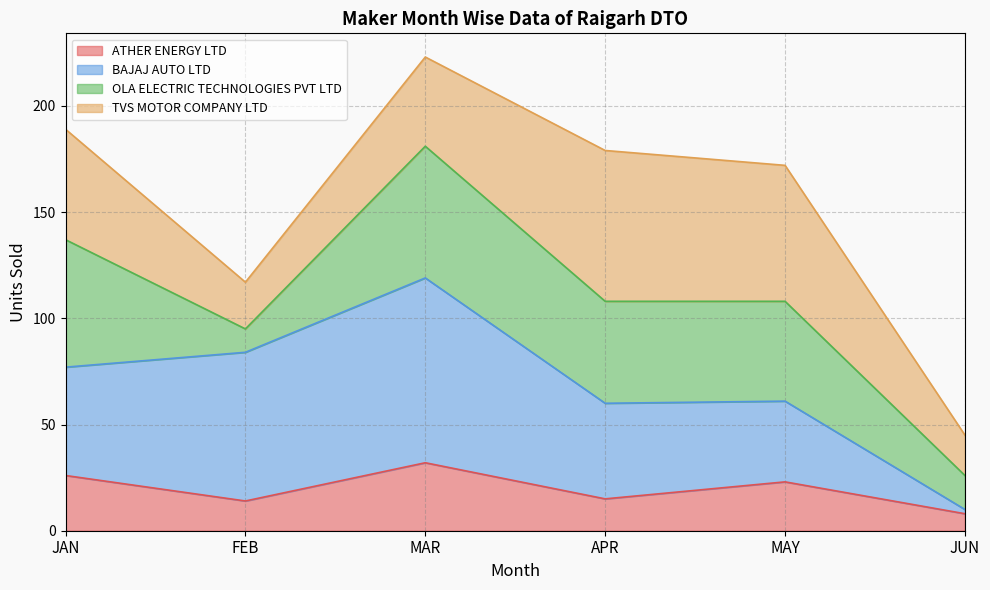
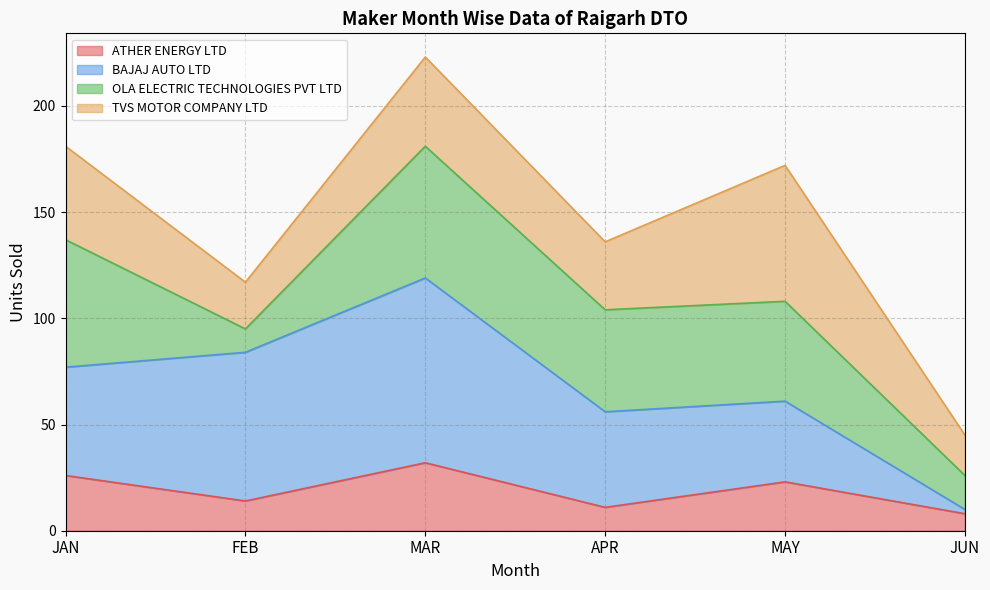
  {
    "ATHER ENERGY LTD": {
      "JAN": 26,
      "FEB": 14,
      "MAR": 32,
-     "APR": 15,
+     "APR": 11,
      "MAY": 23,
      "JUN": 8
    },
    "BAJAJ AUTO LTD": {
      "JAN": 51,
      "FEB": 70,
      "MAR": 87,
      "APR": 45,
      "MAY": 38,
      "JUN": 2
    },
    "OLA ELECTRIC TECHNOLOGIES PVT LTD": {
      "JAN": 60,
      "FEB": 11,
      "MAR": 62,
      "APR": 48,
      "MAY": 47,
      "JUN": 16
    },
    "TVS MOTOR COMPANY LTD": {
-     "JAN": 52,
+     "JAN": 44,
      "FEB": 22,
      "MAR": 42,
-     "APR": 71,
+     "APR": 32,
      "MAY": 64,
      "JUN": 19
    }
  }
